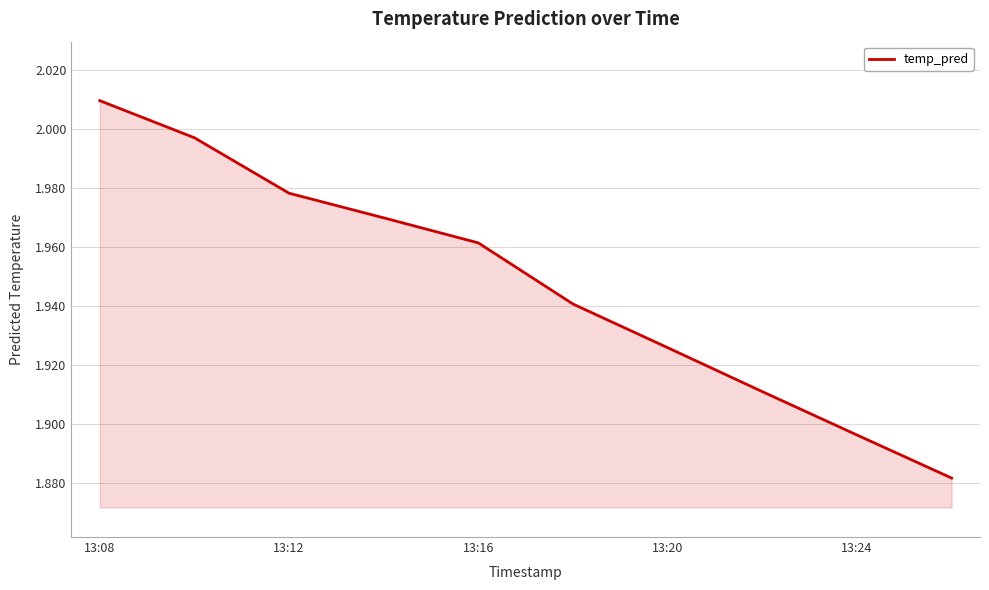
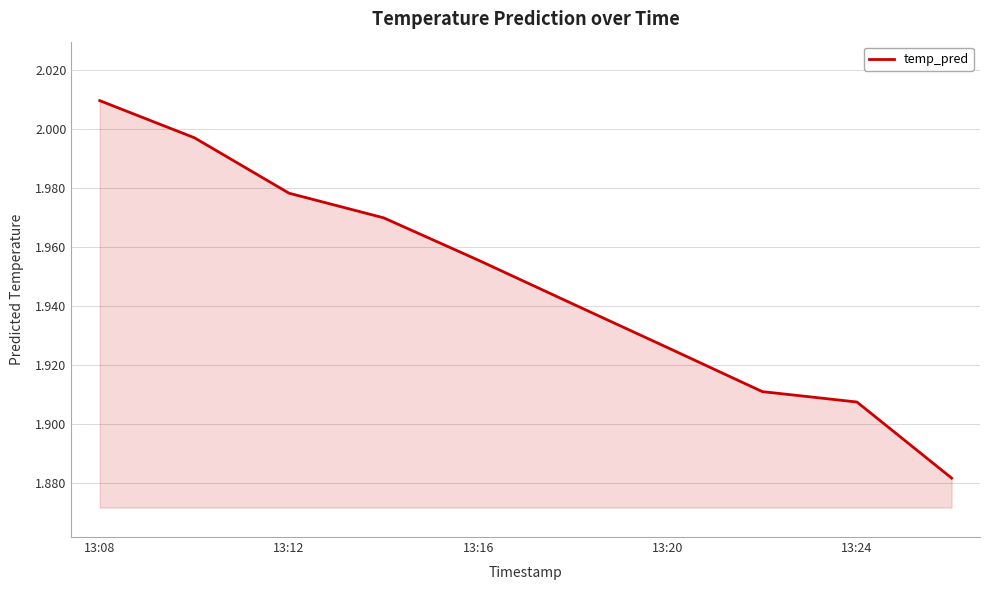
  {
    "13:08": 2.010,
    "13:12": 1.978,
-   "13:16": 1.961,
+   "13:16": 1.955,
    "13:20": 1.926,
-   "13:24": 1.896
+   "13:24": 1.907
  }
